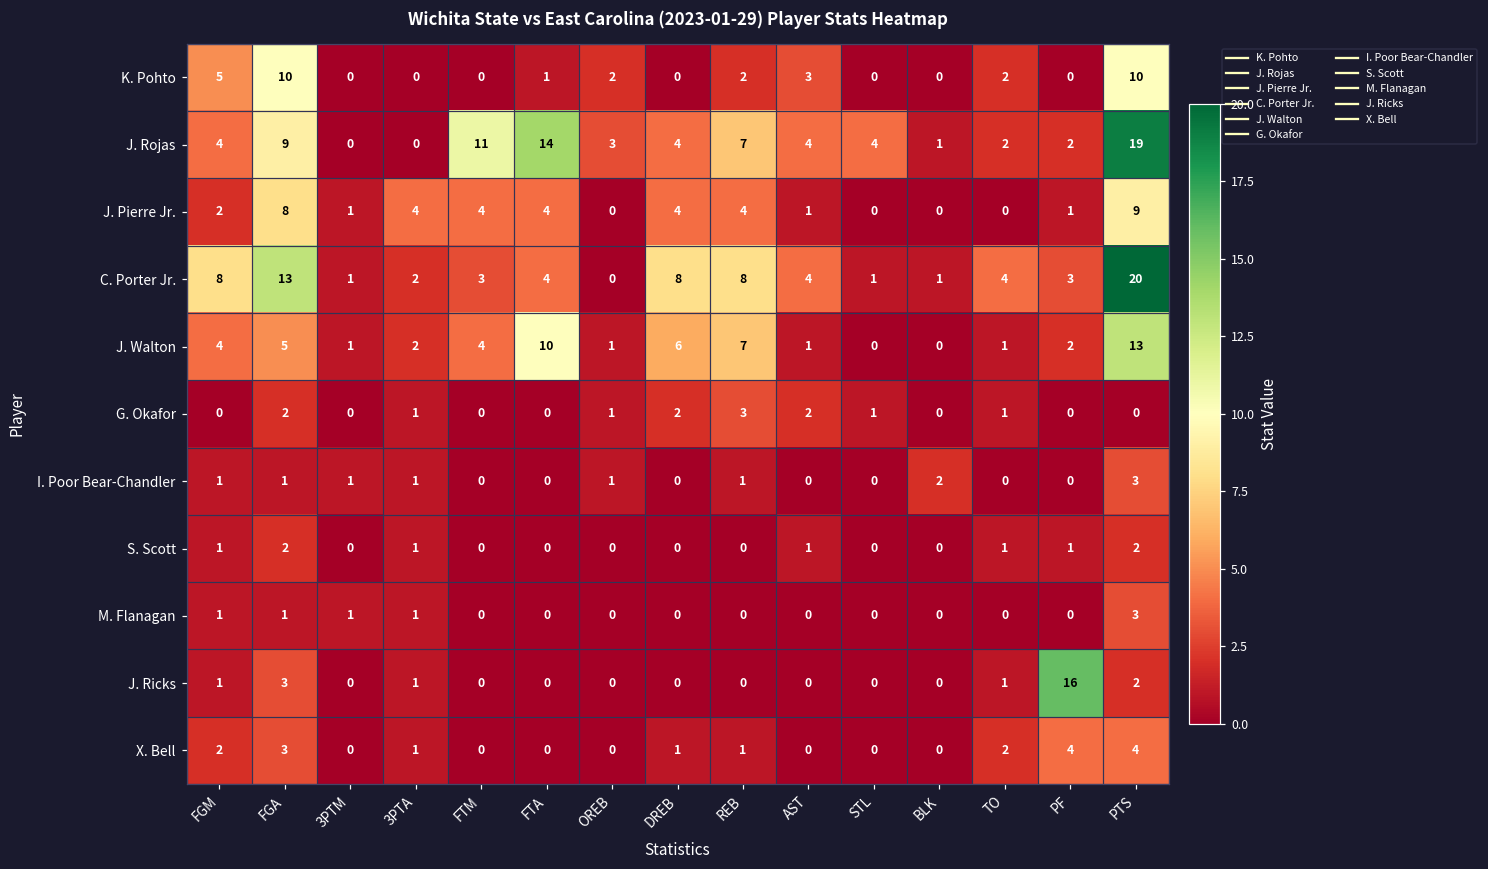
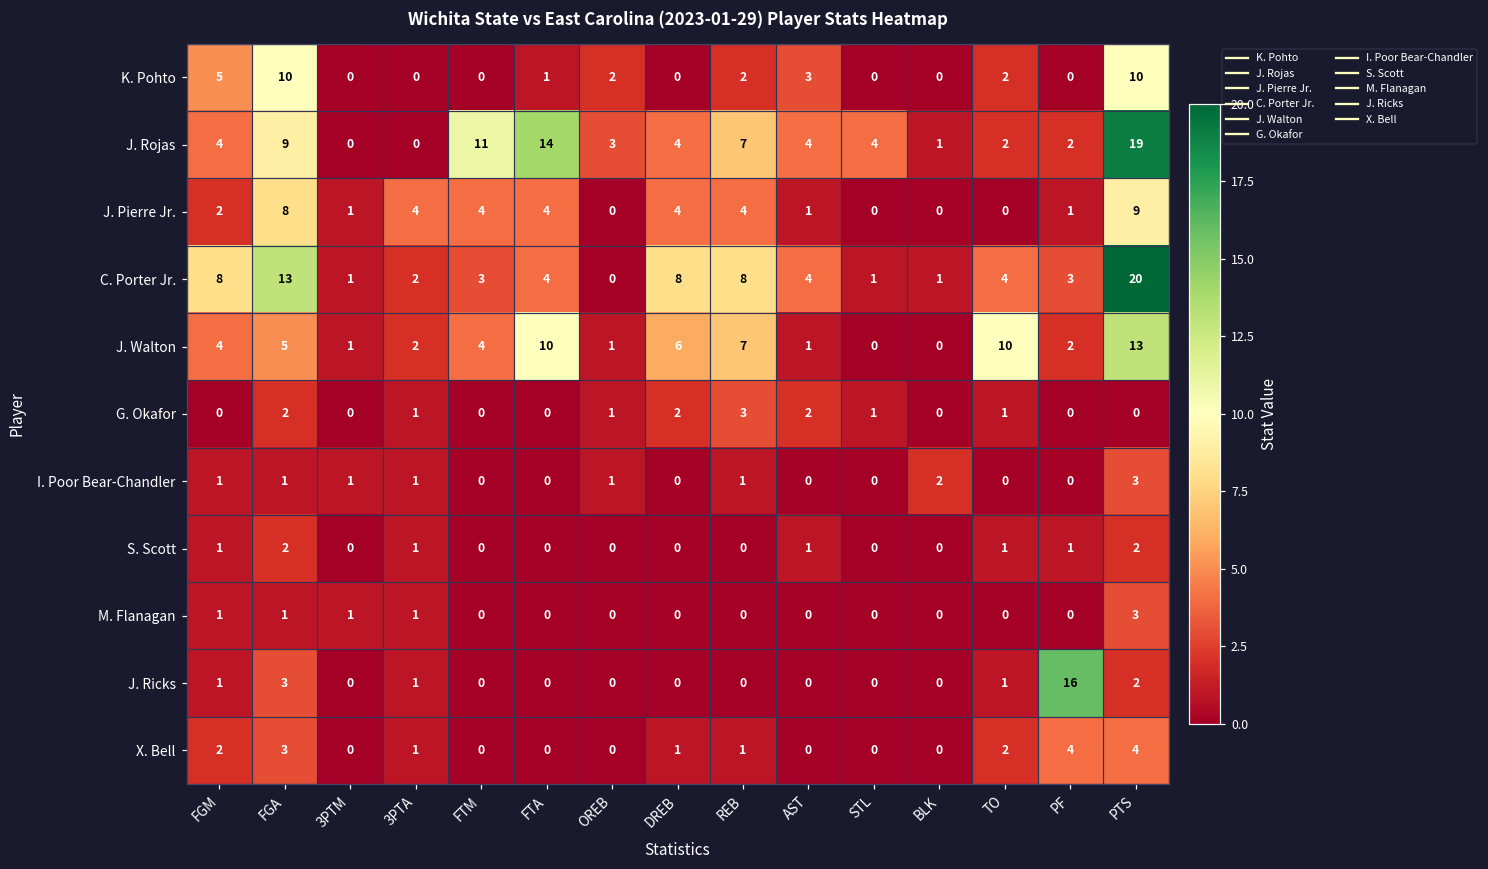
  {
    "K. Pohto": {
      "FGM": 5,
      "FGA": 10,
      "3PTM": 0,
      "3PTA": 0,
      "FTM": 0,
      "FTA": 1,
      "OREB": 2,
      "DREB": 0,
      "REB": 2,
      "AST": 3,
      "STL": 0,
      "BLK": 0,
      "TO": 2,
      "PF": 0,
      "PTS": 10
    },
    "J. Rojas": {
      "FGM": 4,
      "FGA": 9,
      "3PTM": 0,
      "3PTA": 0,
      "FTM": 11,
      "FTA": 14,
      "OREB": 3,
      "DREB": 4,
      "REB": 7,
      "AST": 4,
      "STL": 4,
      "BLK": 1,
      "TO": 2,
      "PF": 2,
      "PTS": 19
    },
    "J. Pierre Jr.": {
      "FGM": 2,
      "FGA": 8,
      "3PTM": 1,
      "3PTA": 4,
      "FTM": 4,
      "FTA": 4,
      "OREB": 0,
      "DREB": 4,
      "REB": 4,
      "AST": 1,
      "STL": 0,
      "BLK": 0,
      "TO": 0,
      "PF": 1,
      "PTS": 9
    },
    "C. Porter Jr.": {
      "FGM": 8,
      "FGA": 13,
      "3PTM": 1,
      "3PTA": 2,
      "FTM": 3,
      "FTA": 4,
      "OREB": 0,
      "DREB": 8,
      "REB": 8,
      "AST": 4,
      "STL": 1,
      "BLK": 1,
      "TO": 4,
      "PF": 3,
      "PTS": 20
    },
    "J. Walton": {
      "FGM": 4,
      "FGA": 5,
      "3PTM": 1,
      "3PTA": 2,
      "FTM": 4,
      "FTA": 10,
      "OREB": 1,
      "DREB": 6,
      "REB": 7,
      "AST": 1,
      "STL": 0,
      "BLK": 0,
-     "TO": 1,
+     "TO": 10,
      "PF": 2,
      "PTS": 13
    },
    "G. Okafor": {
      "FGM": 0,
      "FGA": 2,
      "3PTM": 0,
      "3PTA": 1,
      "FTM": 0,
      "FTA": 0,
      "OREB": 1,
      "DREB": 2,
      "REB": 3,
      "AST": 2,
      "STL": 1,
      "BLK": 0,
      "TO": 1,
      "PF": 0,
      "PTS": 0
    },
    "I. Poor Bear-Chandler": {
      "FGM": 1,
      "FGA": 1,
      "3PTM": 1,
      "3PTA": 1,
      "FTM": 0,
      "FTA": 0,
      "OREB": 1,
      "DREB": 0,
      "REB": 1,
      "AST": 0,
      "STL": 0,
      "BLK": 2,
      "TO": 0,
      "PF": 0,
      "PTS": 3
    },
    "S. Scott": {
      "FGM": 1,
      "FGA": 2,
      "3PTM": 0,
      "3PTA": 1,
      "FTM": 0,
      "FTA": 0,
      "OREB": 0,
      "DREB": 0,
      "REB": 0,
      "AST": 1,
      "STL": 0,
      "BLK": 0,
      "TO": 1,
      "PF": 1,
      "PTS": 2
    },
    "M. Flanagan": {
      "FGM": 1,
      "FGA": 1,
      "3PTM": 1,
      "3PTA": 1,
      "FTM": 0,
      "FTA": 0,
      "OREB": 0,
      "DREB": 0,
      "REB": 0,
      "AST": 0,
      "STL": 0,
      "BLK": 0,
      "TO": 0,
      "PF": 0,
      "PTS": 3
    },
    "J. Ricks": {
      "FGM": 1,
      "FGA": 3,
      "3PTM": 0,
      "3PTA": 1,
      "FTM": 0,
      "FTA": 0,
      "OREB": 0,
      "DREB": 0,
      "REB": 0,
      "AST": 0,
      "STL": 0,
      "BLK": 0,
      "TO": 1,
      "PF": 16,
      "PTS": 2
    },
    "X. Bell": {
      "FGM": 2,
      "FGA": 3,
      "3PTM": 0,
      "3PTA": 1,
      "FTM": 0,
      "FTA": 0,
      "OREB": 0,
      "DREB": 1,
      "REB": 1,
      "AST": 0,
      "STL": 0,
      "BLK": 0,
      "TO": 2,
      "PF": 4,
      "PTS": 4
    }
  }
